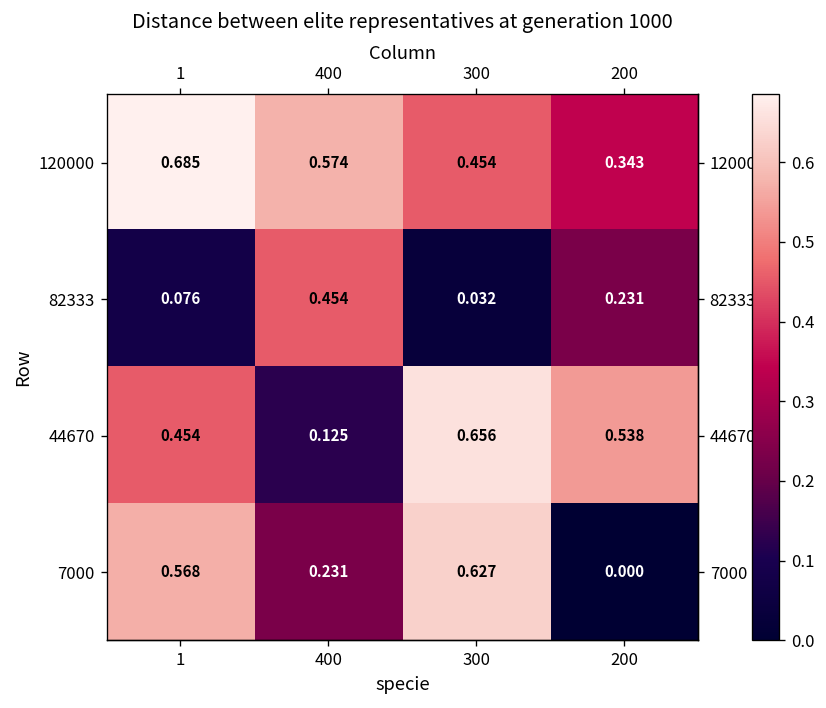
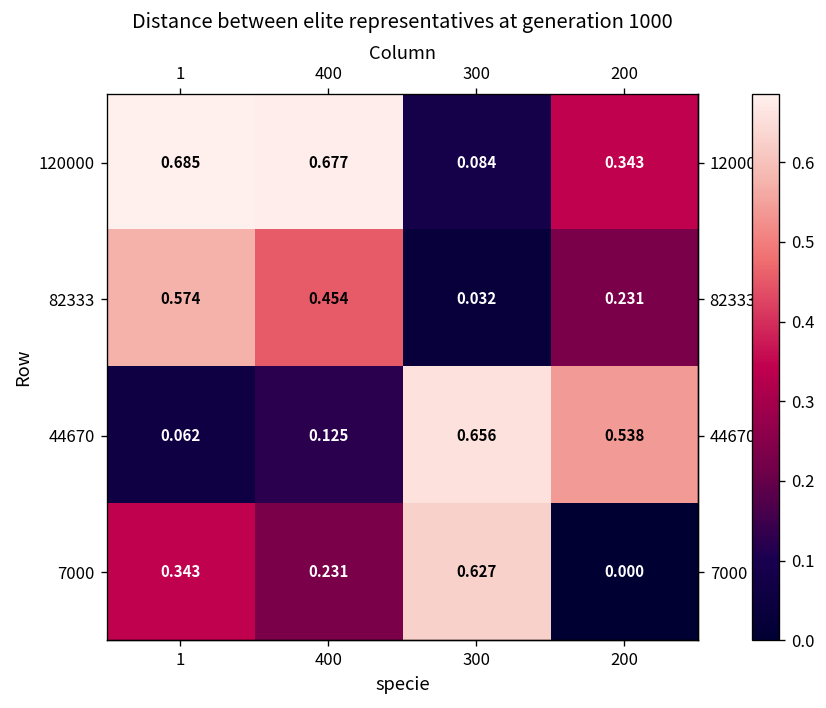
  {
    "120000": {
      "1": 0.685,
-     "400": 0.574,
-     "300": 0.454,
+     "400": 0.677,
+     "300": 0.084,
      "200": 0.343
    },
    "82333": {
-     "1": 0.076,
+     "1": 0.574,
      "400": 0.454,
      "300": 0.032,
      "200": 0.231
    },
    "44670": {
-     "1": 0.454,
+     "1": 0.062,
      "400": 0.125,
      "300": 0.656,
      "200": 0.538
    },
    "7000": {
-     "1": 0.568,
+     "1": 0.343,
      "400": 0.231,
      "300": 0.627,
      "200": 0.000
    }
  }
